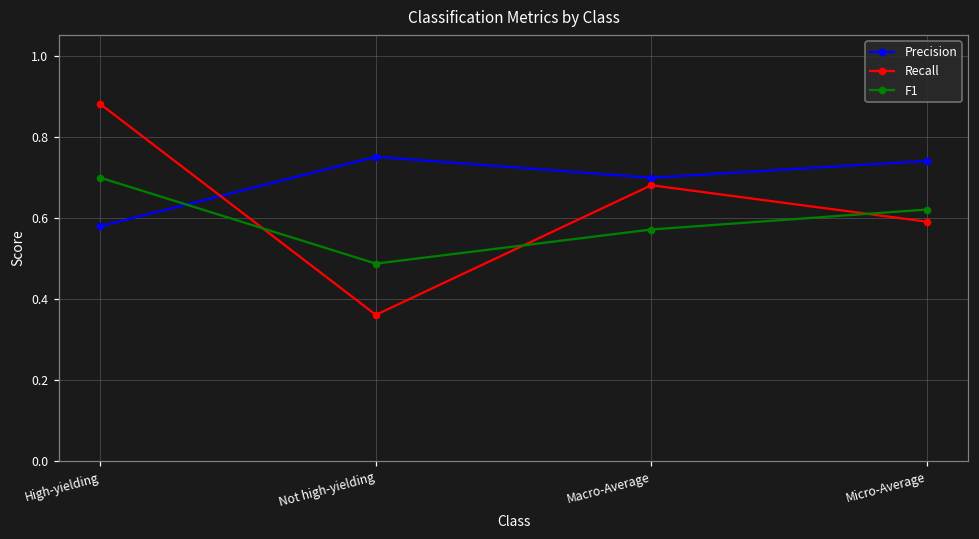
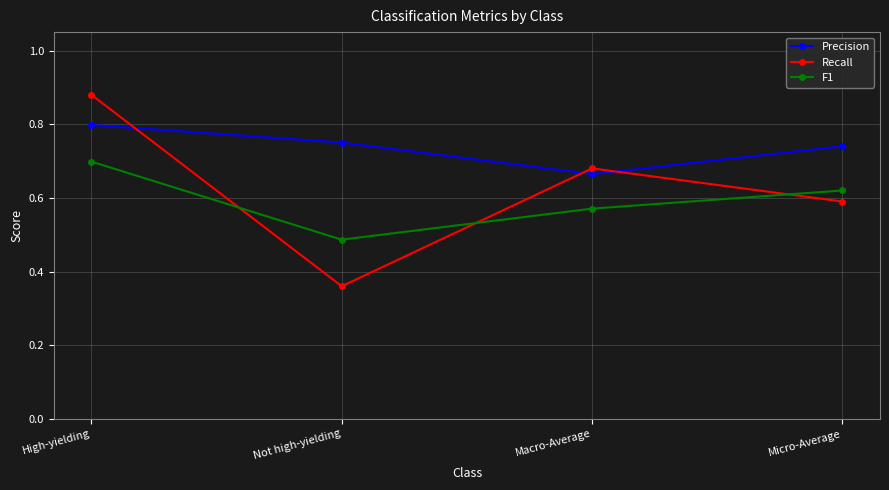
  {
    "Precision": {
-     "High-yielding": 0.58,
+     "High-yielding": 0.80,
      "Not high-yielding": 0.75,
-     "Macro-Average": 0.70,
+     "Macro-Average": 0.66,
      "Micro-Average": 0.74
    },
    "Recall": {
      "High-yielding": 0.88,
      "Not high-yielding": 0.36,
      "Macro-Average": 0.68,
      "Micro-Average": 0.59
    },
    "F1": {
      "High-yielding": 0.70,
      "Not high-yielding": 0.49,
      "Macro-Average": 0.57,
      "Micro-Average": 0.62
    }
  }
